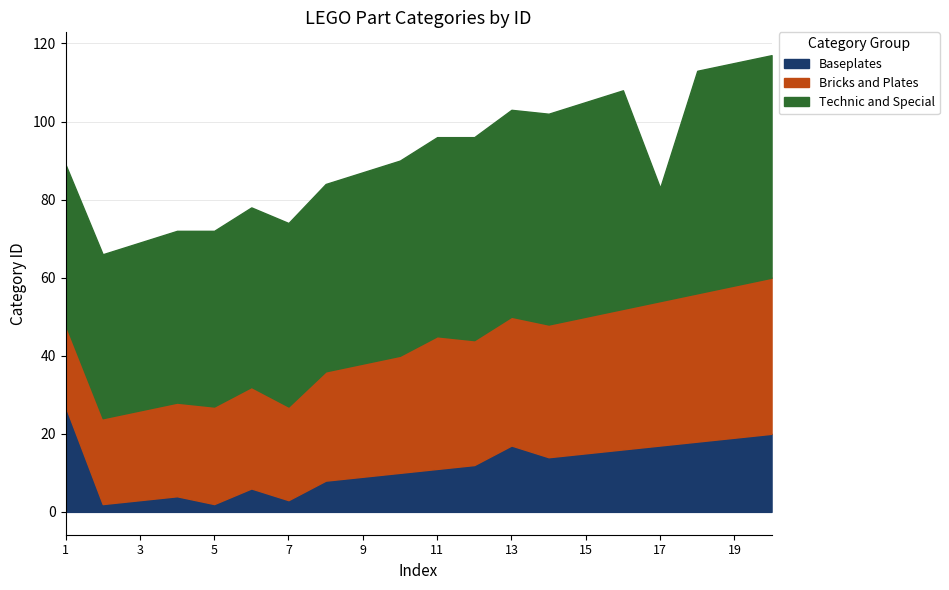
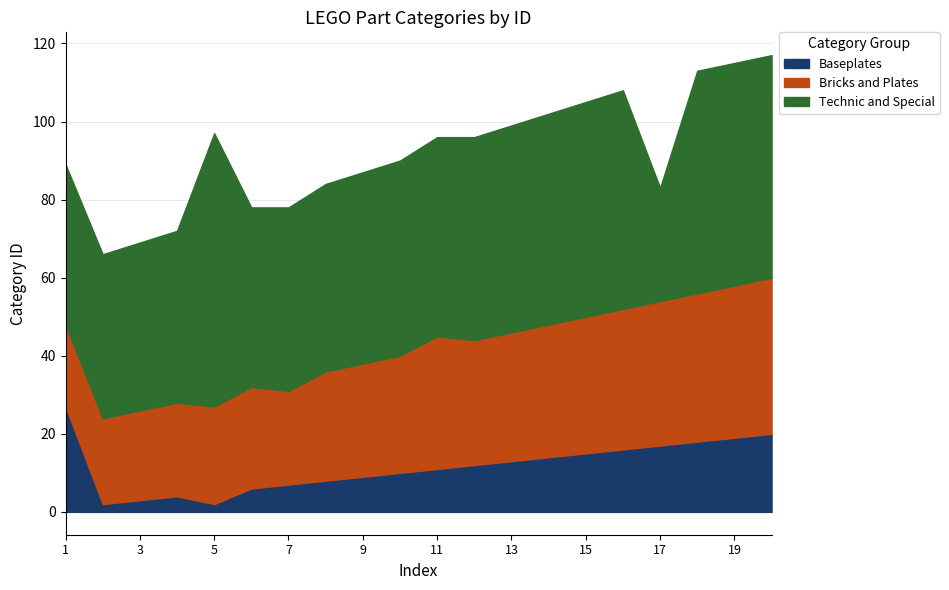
  {
    "Baseplates": {
-     "7": 3,
-     "13": 17
+     "7": 7,
+     "13": 13
    },
    "Technic and Special": {
      "1": 41,
      "3": 43,
-     "5": 45,
+     "5": 70,
      "7": 47,
      "9": 49,
      "11": 51,
      "13": 53,
      "15": 55,
      "17": 29,
      "19": 57
    }
  }
